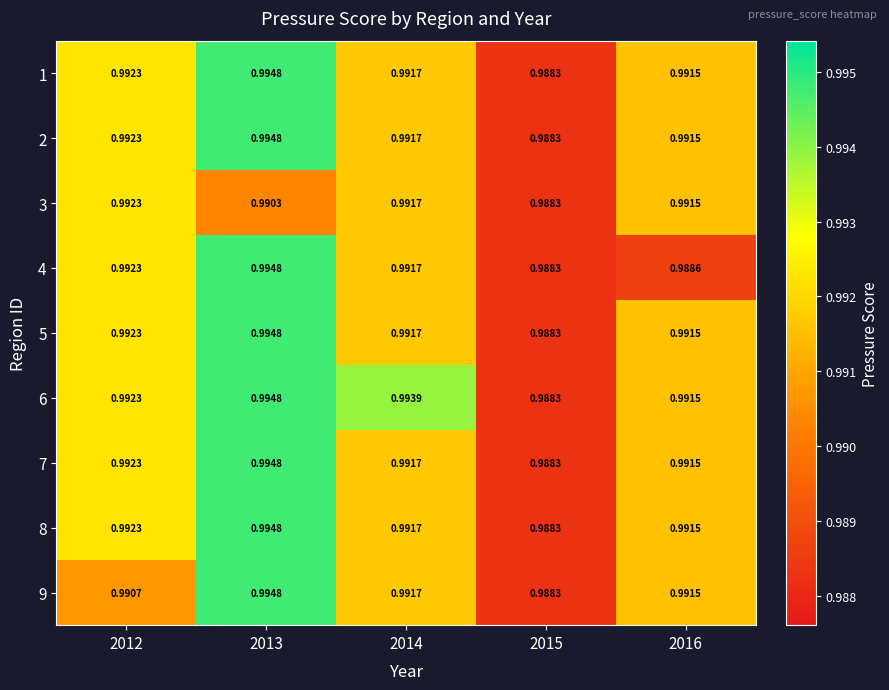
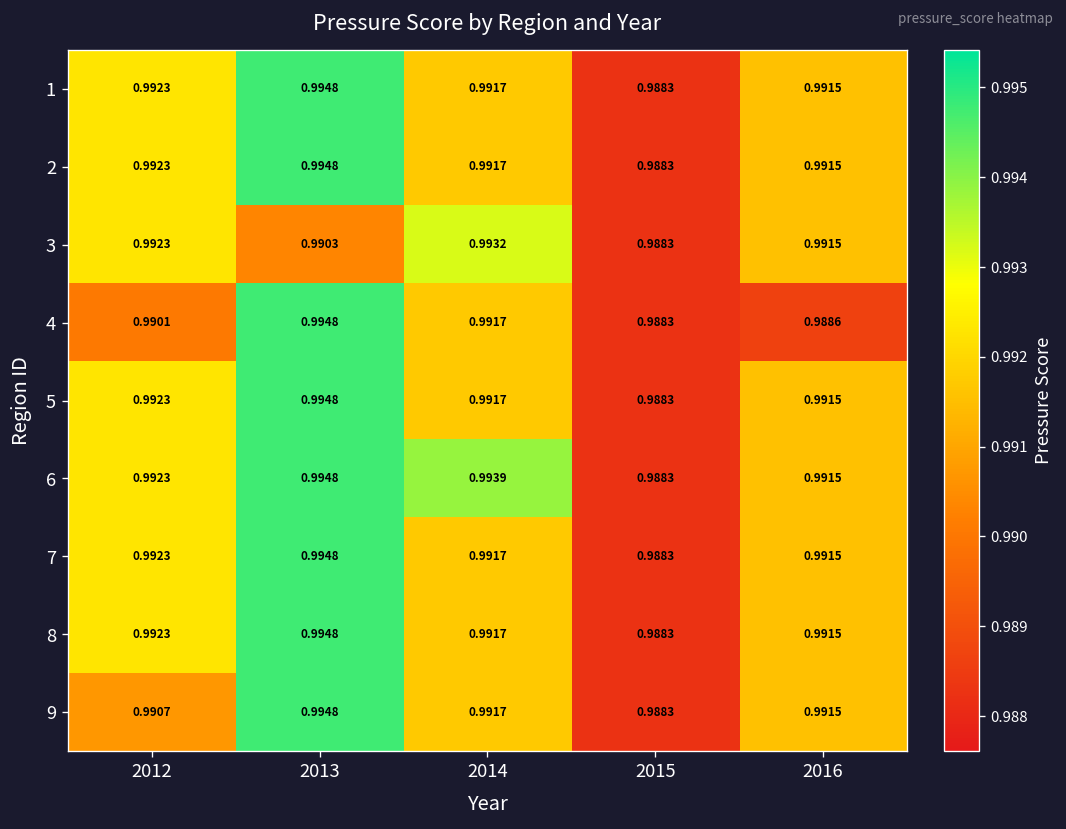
  {
    "1": {
      "2012": 0.9923,
      "2013": 0.9948,
      "2014": 0.9917,
      "2015": 0.9883,
      "2016": 0.9915
    },
    "2": {
      "2012": 0.9923,
      "2013": 0.9948,
      "2014": 0.9917,
      "2015": 0.9883,
      "2016": 0.9915
    },
    "3": {
      "2012": 0.9923,
      "2013": 0.9903,
-     "2014": 0.9917,
+     "2014": 0.9932,
      "2015": 0.9883,
      "2016": 0.9915
    },
    "4": {
-     "2012": 0.9923,
+     "2012": 0.9901,
      "2013": 0.9948,
      "2014": 0.9917,
      "2015": 0.9883,
      "2016": 0.9886
    },
    "5": {
      "2012": 0.9923,
      "2013": 0.9948,
      "2014": 0.9917,
      "2015": 0.9883,
      "2016": 0.9915
    },
    "6": {
      "2012": 0.9923,
      "2013": 0.9948,
      "2014": 0.9939,
      "2015": 0.9883,
      "2016": 0.9915
    },
    "7": {
      "2012": 0.9923,
      "2013": 0.9948,
      "2014": 0.9917,
      "2015": 0.9883,
      "2016": 0.9915
    },
    "8": {
      "2012": 0.9923,
      "2013": 0.9948,
      "2014": 0.9917,
      "2015": 0.9883,
      "2016": 0.9915
    },
    "9": {
      "2012": 0.9907,
      "2013": 0.9948,
      "2014": 0.9917,
      "2015": 0.9883,
      "2016": 0.9915
    }
  }
